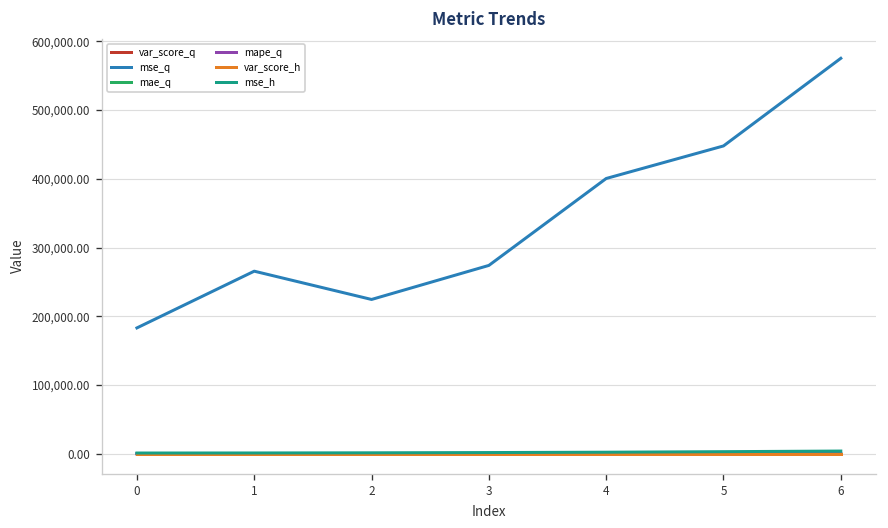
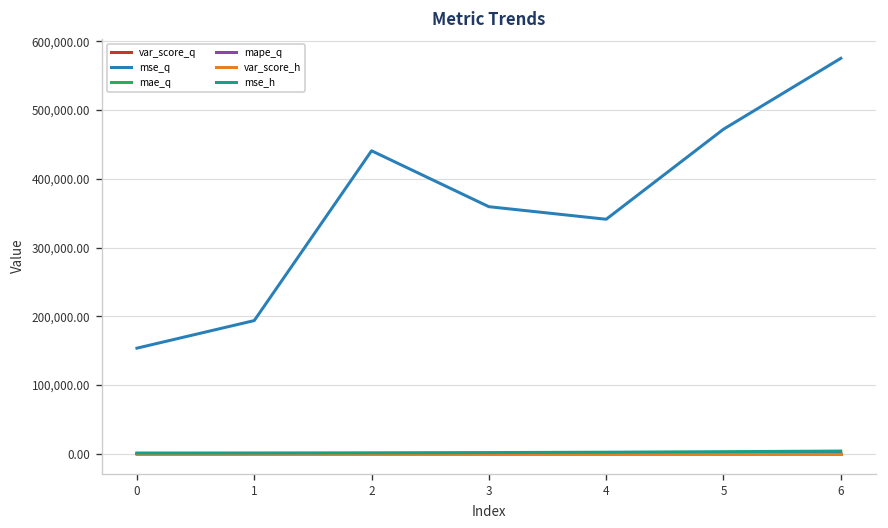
  {
    "mse_q": {
-     "0": "180,000",
-     "1": "270,000",
-     "2": "220,000",
-     "3": "270,000",
-     "4": "400,000",
-     "5": "450,000",
+     "0": "150,000",
+     "1": "190,000",
+     "2": "440,000",
+     "3": "360,000",
+     "4": "340,000",
+     "5": "470,000",
      "6": "580,000"
    }
  }
